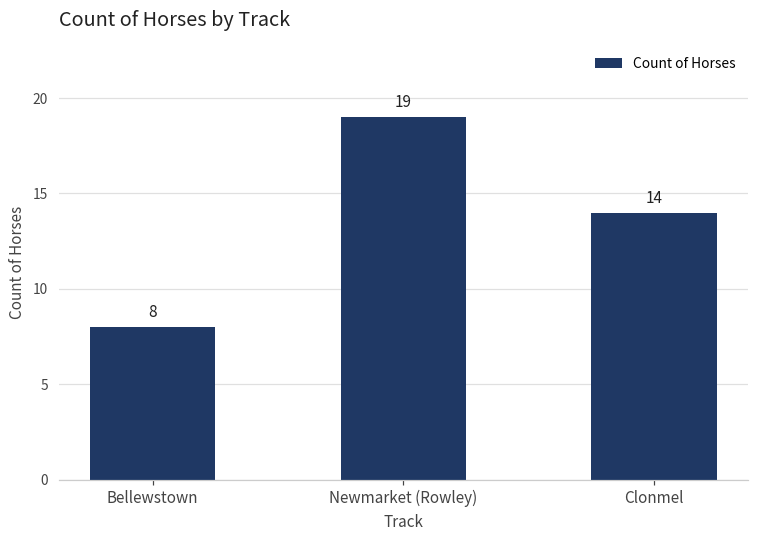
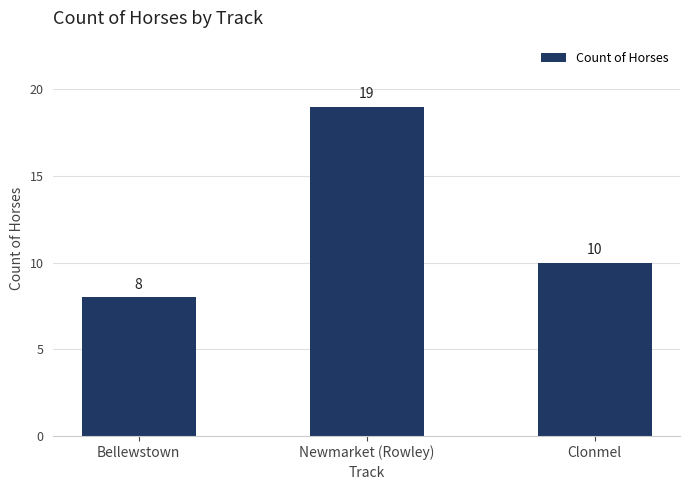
  {
    "Bellewstown": 8,
    "Newmarket (Rowley)": 19,
-   "Clonmel": 14
+   "Clonmel": 10
  }
